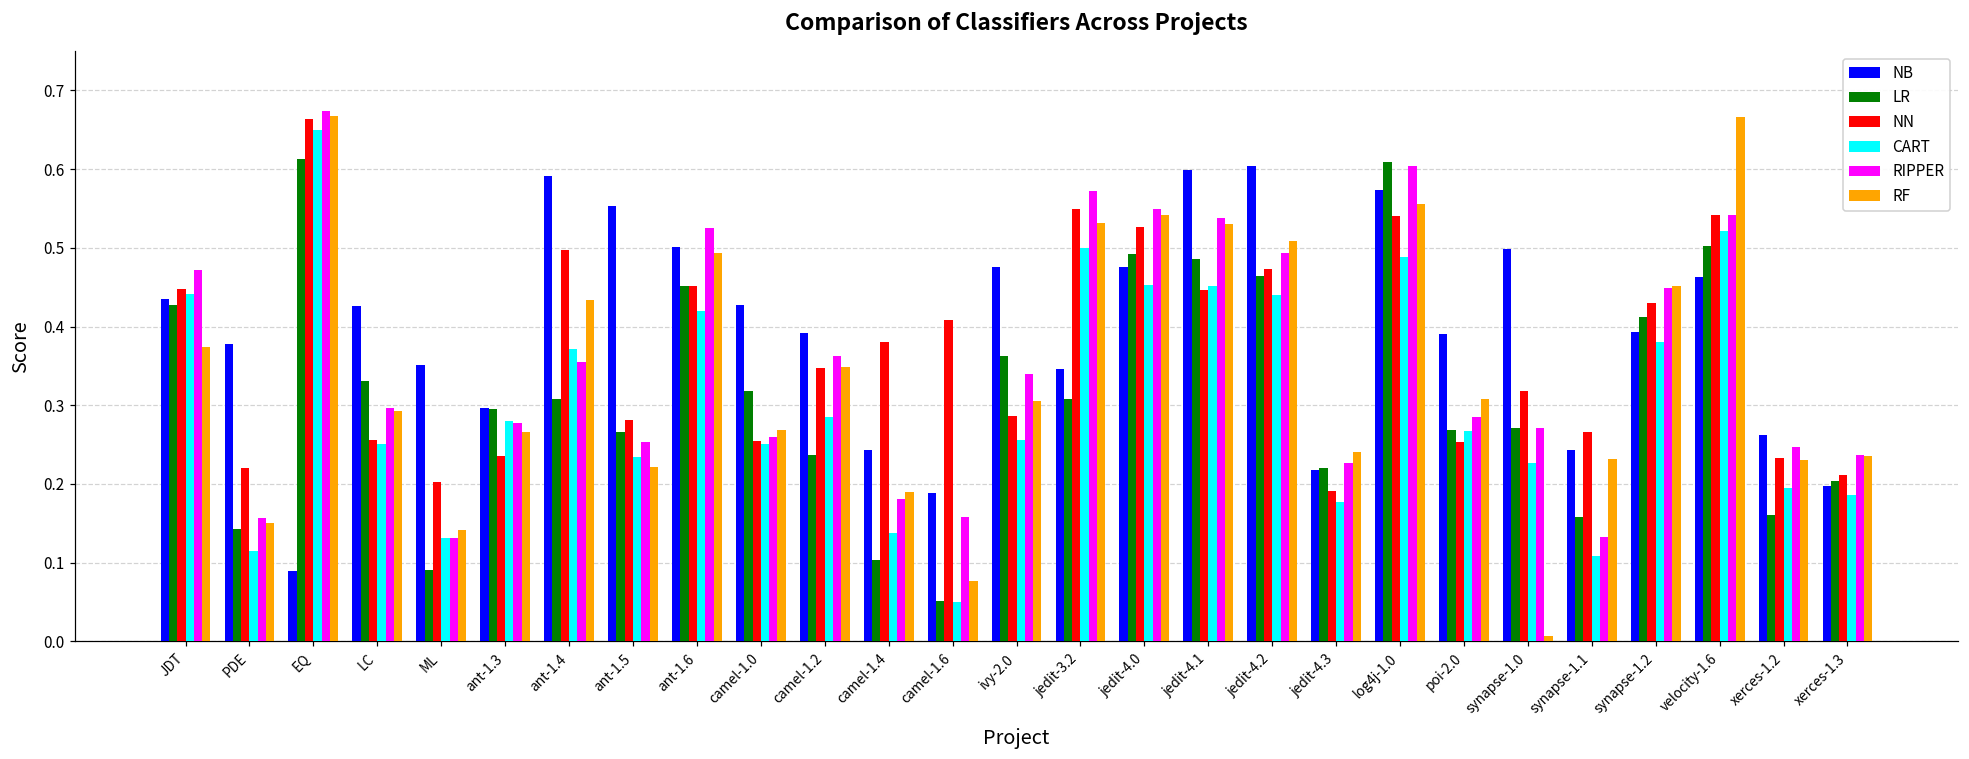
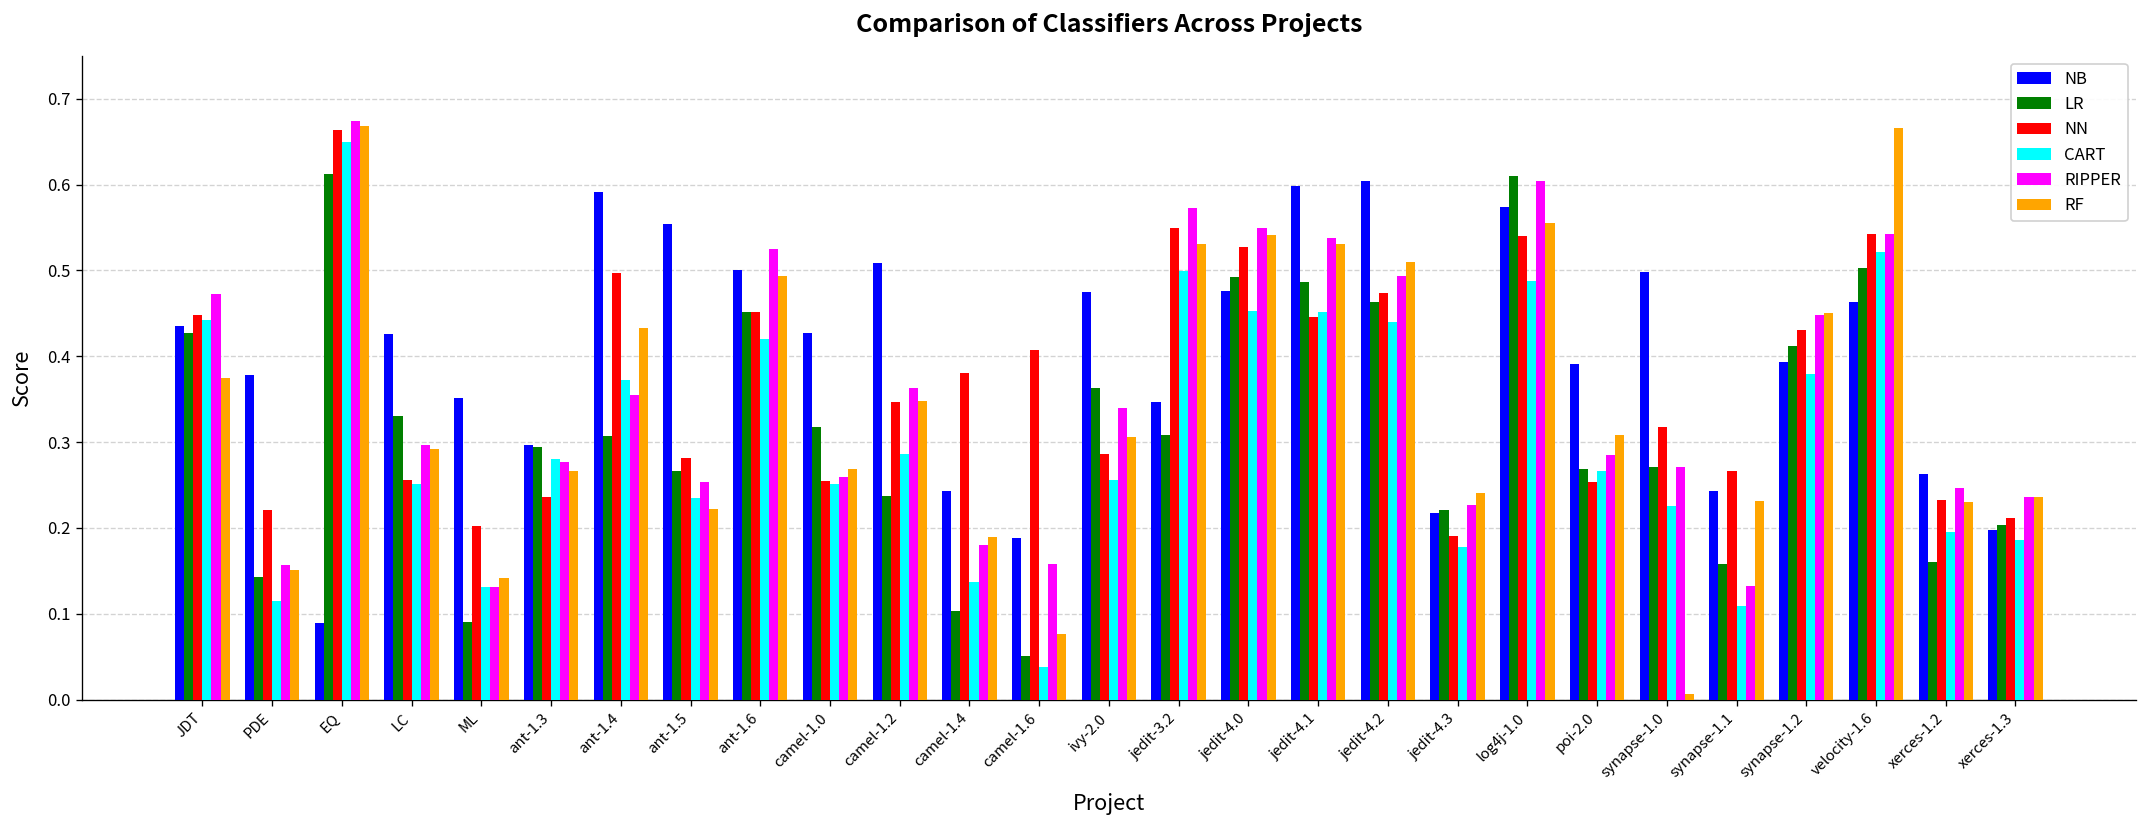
  {
    "NB": {
      "JDT": 0.43,
      "PDE": 0.38,
      "EQ": 0.09,
      "LC": 0.43,
      "ML": 0.35,
      "ant-1.3": 0.30,
      "ant-1.4": 0.59,
      "ant-1.5": 0.55,
      "ant-1.6": 0.50,
      "camel-1.0": 0.43,
-     "camel-1.2": 0.39,
+     "camel-1.2": 0.51,
      "camel-1.4": 0.24,
      "camel-1.6": 0.19,
      "ivy-2.0": 0.48,
      "jedit-3.2": 0.35,
      "jedit-4.0": 0.48,
      "jedit-4.1": 0.60,
      "jedit-4.2": 0.60,
      "jedit-4.3": 0.22,
      "log4j-1.0": 0.57,
      "poi-2.0": 0.39,
      "synapse-1.0": 0.50,
      "synapse-1.1": 0.24,
      "synapse-1.2": 0.39,
      "velocity-1.6": 0.46,
      "xerces-1.2": 0.26,
      "xerces-1.3": 0.20
    },
    "LR": {
      "JDT": 0.43,
      "PDE": 0.14,
      "EQ": 0.61,
      "LC": 0.33,
      "ML": 0.09,
      "ant-1.3": 0.29,
      "ant-1.4": 0.31,
      "ant-1.5": 0.27,
      "ant-1.6": 0.45,
      "camel-1.0": 0.32,
      "camel-1.2": 0.24,
      "camel-1.4": 0.10,
      "camel-1.6": 0.05,
      "ivy-2.0": 0.36,
      "jedit-3.2": 0.31,
      "jedit-4.0": 0.49,
      "jedit-4.1": 0.49,
      "jedit-4.2": 0.46,
      "jedit-4.3": 0.22,
      "log4j-1.0": 0.61,
      "poi-2.0": 0.27,
      "synapse-1.0": 0.27,
      "synapse-1.1": 0.16,
      "synapse-1.2": 0.41,
      "velocity-1.6": 0.50,
      "xerces-1.2": 0.16,
      "xerces-1.3": 0.20
    },
    "NN": {
      "JDT": 0.45,
      "PDE": 0.22,
      "EQ": 0.66,
      "LC": 0.26,
      "ML": 0.20,
      "ant-1.3": 0.24,
      "ant-1.4": 0.50,
      "ant-1.5": 0.28,
      "ant-1.6": 0.45,
      "camel-1.0": 0.25,
      "camel-1.2": 0.35,
      "camel-1.4": 0.38,
      "camel-1.6": 0.41,
      "ivy-2.0": 0.29,
      "jedit-3.2": 0.55,
      "jedit-4.0": 0.53,
      "jedit-4.1": 0.45,
      "jedit-4.2": 0.47,
      "jedit-4.3": 0.19,
      "log4j-1.0": 0.54,
      "poi-2.0": 0.25,
      "synapse-1.0": 0.32,
      "synapse-1.1": 0.27,
      "synapse-1.2": 0.43,
      "velocity-1.6": 0.54,
      "xerces-1.2": 0.23,
      "xerces-1.3": 0.21
    },
    "CART": {
      "JDT": 0.44,
      "PDE": 0.11,
      "EQ": 0.65,
      "LC": 0.25,
      "ML": 0.13,
      "ant-1.3": 0.28,
      "ant-1.4": 0.37,
      "ant-1.5": 0.23,
      "ant-1.6": 0.42,
      "camel-1.0": 0.25,
      "camel-1.2": 0.29,
      "camel-1.4": 0.14,
-     "camel-1.6": 0.05,
+     "camel-1.6": 0.04,
      "ivy-2.0": 0.26,
      "jedit-3.2": 0.50,
      "jedit-4.0": 0.45,
      "jedit-4.1": 0.45,
      "jedit-4.2": 0.44,
      "jedit-4.3": 0.18,
      "log4j-1.0": 0.49,
      "poi-2.0": 0.27,
      "synapse-1.0": 0.23,
      "synapse-1.1": 0.11,
      "synapse-1.2": 0.38,
      "velocity-1.6": 0.52,
      "xerces-1.2": 0.20,
      "xerces-1.3": 0.19
    },
    "RIPPER": {
      "JDT": 0.47,
      "PDE": 0.16,
      "EQ": 0.67,
      "LC": 0.30,
      "ML": 0.13,
      "ant-1.3": 0.28,
      "ant-1.4": 0.35,
      "ant-1.5": 0.25,
      "ant-1.6": 0.53,
      "camel-1.0": 0.26,
      "camel-1.2": 0.36,
      "camel-1.4": 0.18,
      "camel-1.6": 0.16,
      "ivy-2.0": 0.34,
      "jedit-3.2": 0.57,
      "jedit-4.0": 0.55,
      "jedit-4.1": 0.54,
      "jedit-4.2": 0.49,
      "jedit-4.3": 0.23,
      "log4j-1.0": 0.60,
      "poi-2.0": 0.28,
      "synapse-1.0": 0.27,
      "synapse-1.1": 0.13,
      "synapse-1.2": 0.45,
      "velocity-1.6": 0.54,
      "xerces-1.2": 0.25,
      "xerces-1.3": 0.24
    },
    "RF": {
      "JDT": 0.37,
      "PDE": 0.15,
      "EQ": 0.67,
      "LC": 0.29,
      "ML": 0.14,
      "ant-1.3": 0.27,
      "ant-1.4": 0.43,
      "ant-1.5": 0.22,
      "ant-1.6": 0.49,
      "camel-1.0": 0.27,
      "camel-1.2": 0.35,
      "camel-1.4": 0.19,
      "camel-1.6": 0.08,
      "ivy-2.0": 0.31,
      "jedit-3.2": 0.53,
      "jedit-4.0": 0.54,
      "jedit-4.1": 0.53,
      "jedit-4.2": 0.51,
      "jedit-4.3": 0.24,
      "log4j-1.0": 0.56,
      "poi-2.0": 0.31,
      "synapse-1.0": 0.01,
      "synapse-1.1": 0.23,
      "synapse-1.2": 0.45,
      "velocity-1.6": 0.67,
      "xerces-1.2": 0.23,
      "xerces-1.3": 0.24
    }
  }
